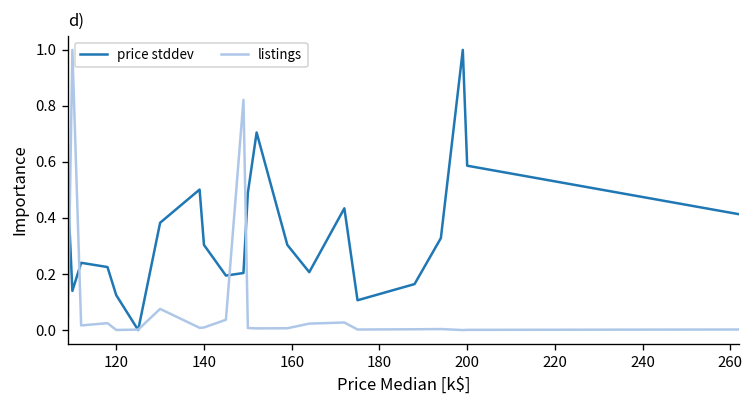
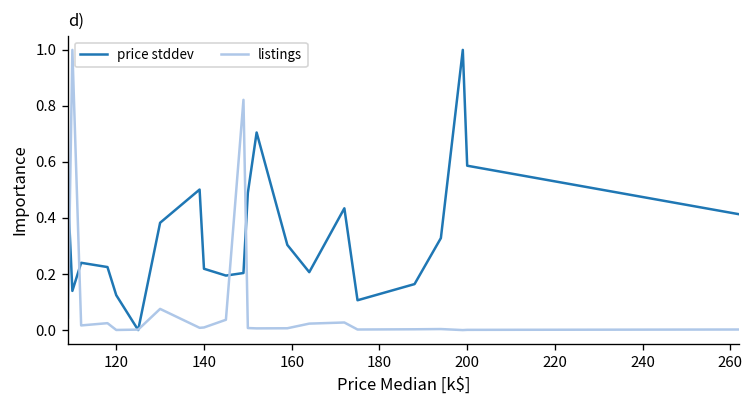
  {
    "price stddev": {
      "120": 0.12,
-     "140": 0.30,
+     "140": 0.22,
      "200": 0.59
    },
    "listings": {
      "120": 0.00,
      "140": 0.01,
      "200": 0.00
    }
  }
